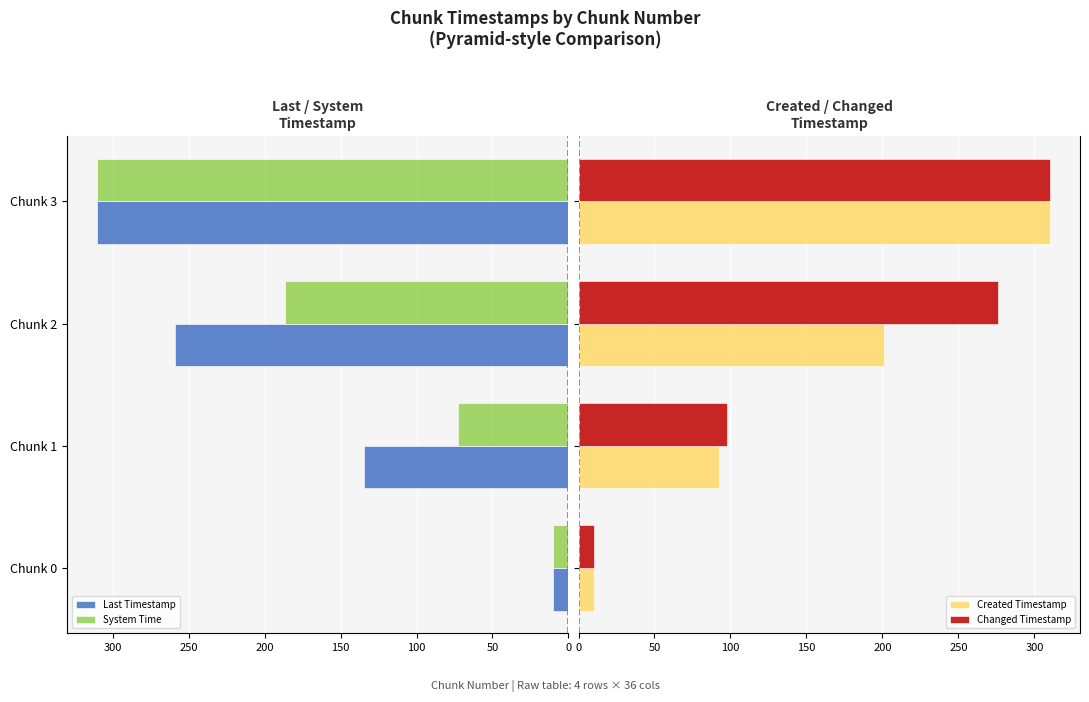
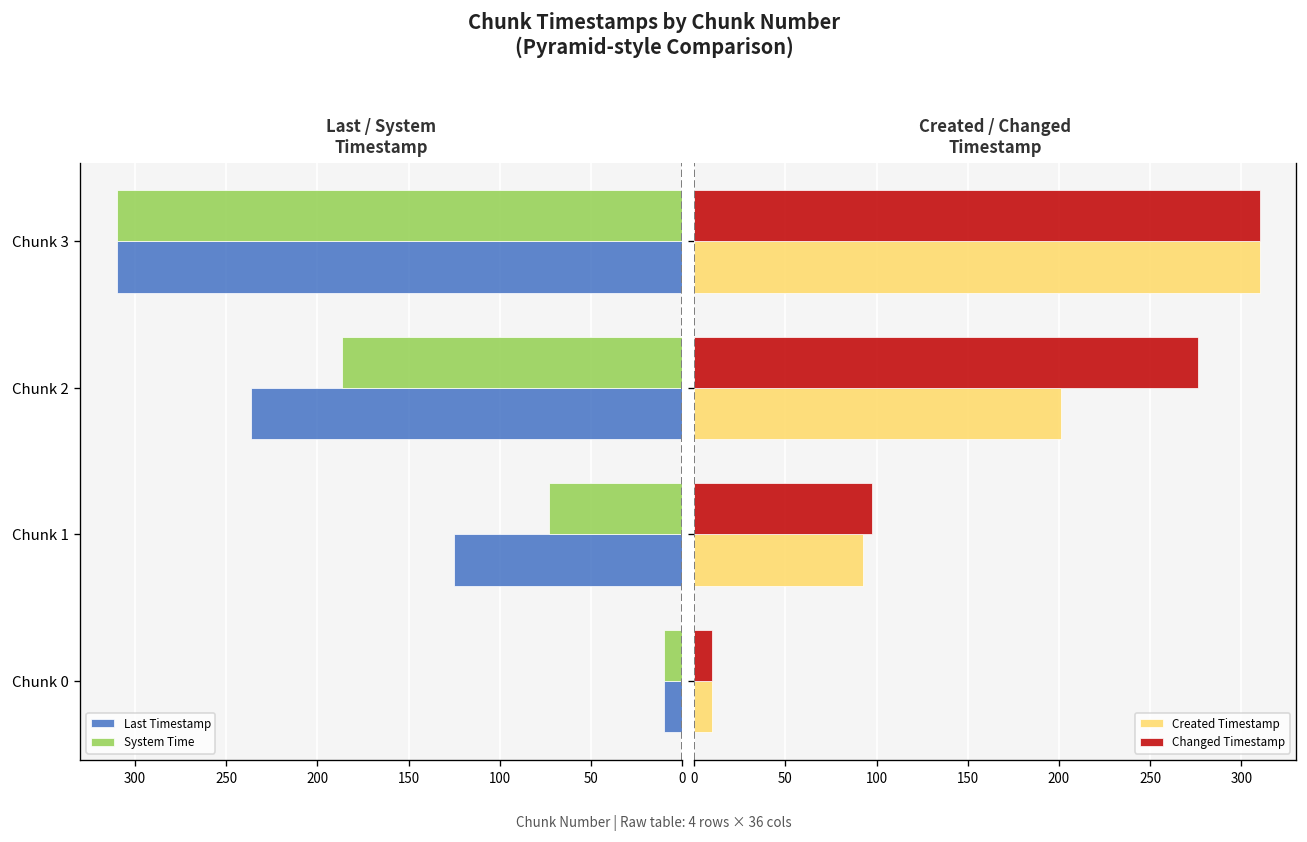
  {
    "Last / System Timestamp": {
      "Last Timestamp": {
        "Chunk 3": 310,
-       "Chunk 2": 259,
-       "Chunk 1": 134,
+       "Chunk 2": 237,
+       "Chunk 1": 125,
        "Chunk 0": 10
      },
      "System Time": {
        "Chunk 3": 310,
        "Chunk 2": 187,
        "Chunk 1": 73,
        "Chunk 0": 10
      }
    }
  }
